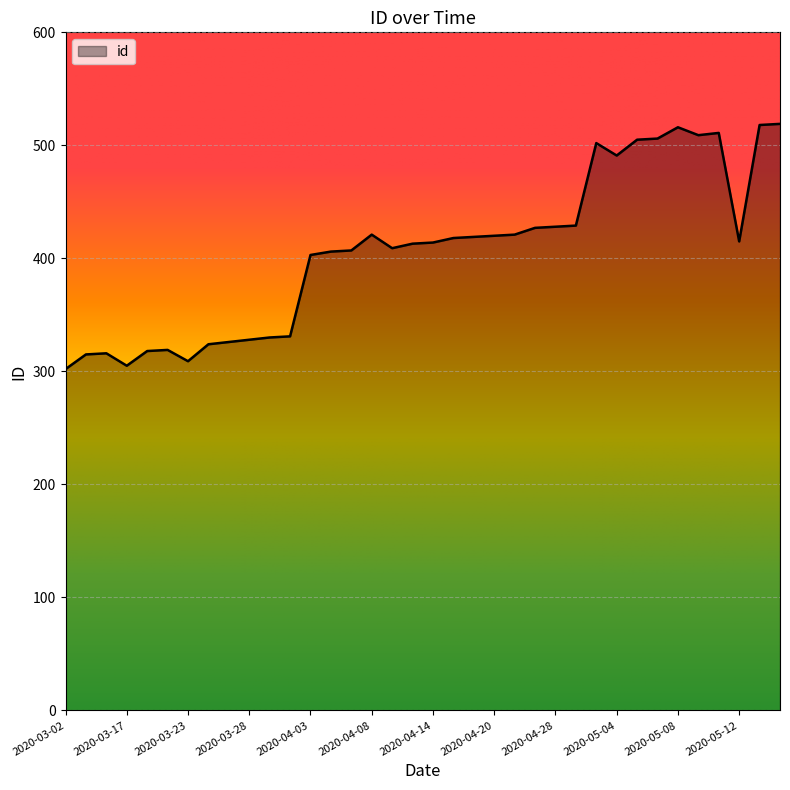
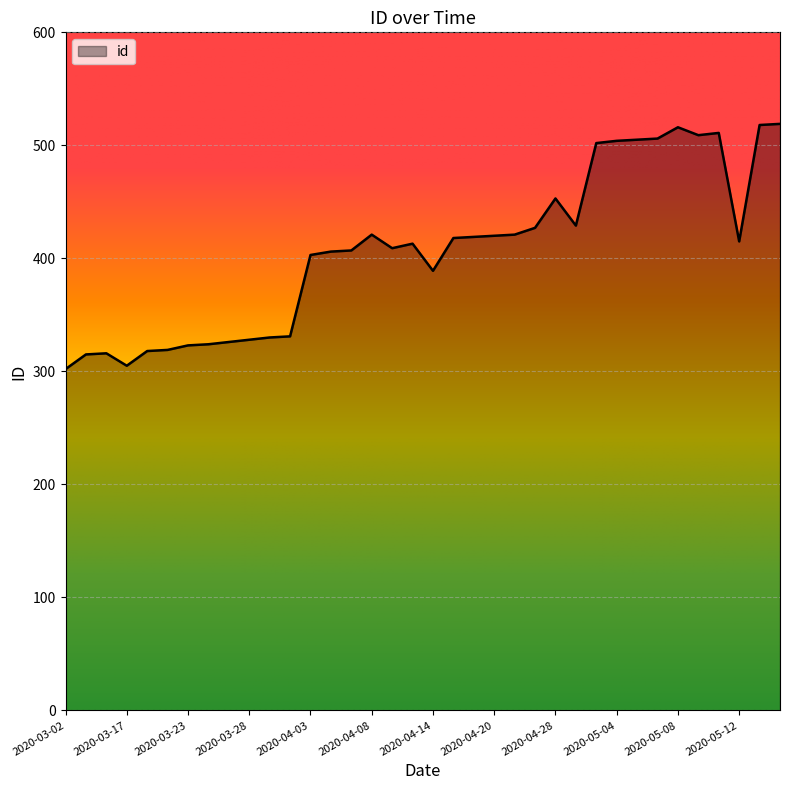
  {
    "2020-03-02": 302,
    "2020-03-17": 305,
-   "2020-03-23": 309,
+   "2020-03-23": 323,
    "2020-03-28": 328,
    "2020-04-03": 403,
    "2020-04-08": 421,
-   "2020-04-14": 414,
+   "2020-04-14": 389,
    "2020-04-20": 420,
-   "2020-04-28": 428,
-   "2020-05-04": 491,
+   "2020-04-28": 453,
+   "2020-05-04": 504,
    "2020-05-08": 516,
    "2020-05-12": 415
  }
